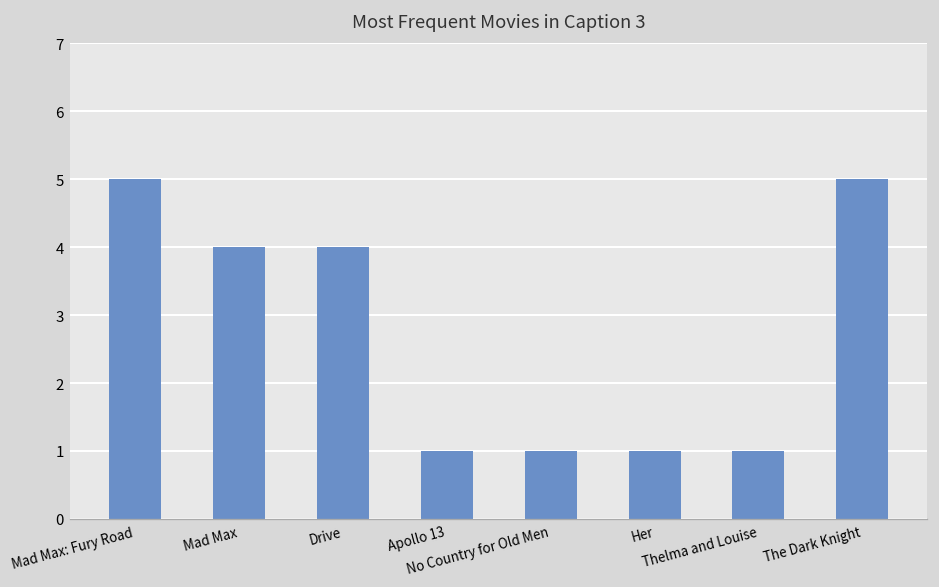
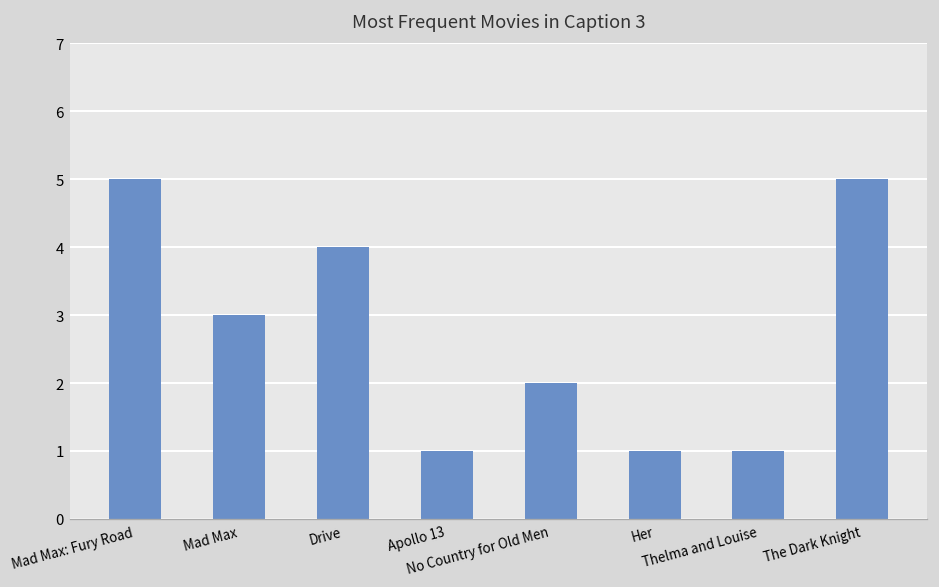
  {
    "Mad Max: Fury Road": 5,
-   "Mad Max": 4,
+   "Mad Max": 3,
    "Drive": 4,
    "Apollo 13": 1,
-   "No Country for Old Men": 1,
+   "No Country for Old Men": 2,
    "Her": 1,
    "Thelma and Louise": 1,
    "The Dark Knight": 5
  }
